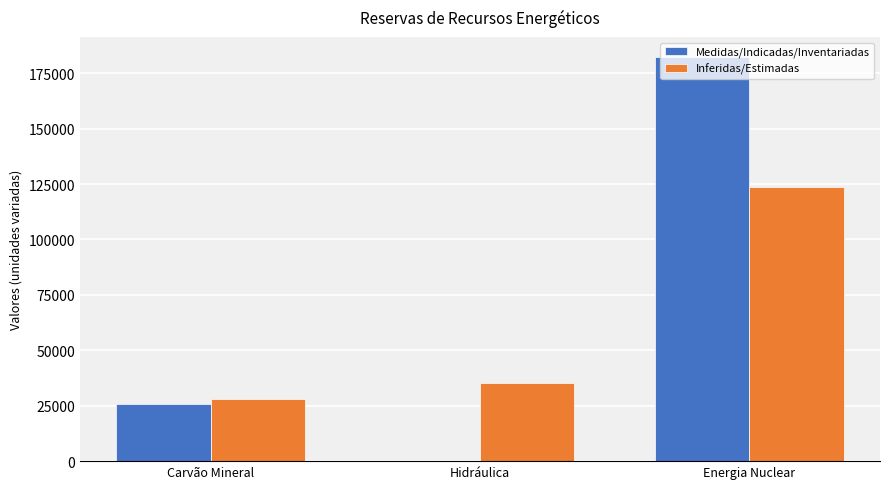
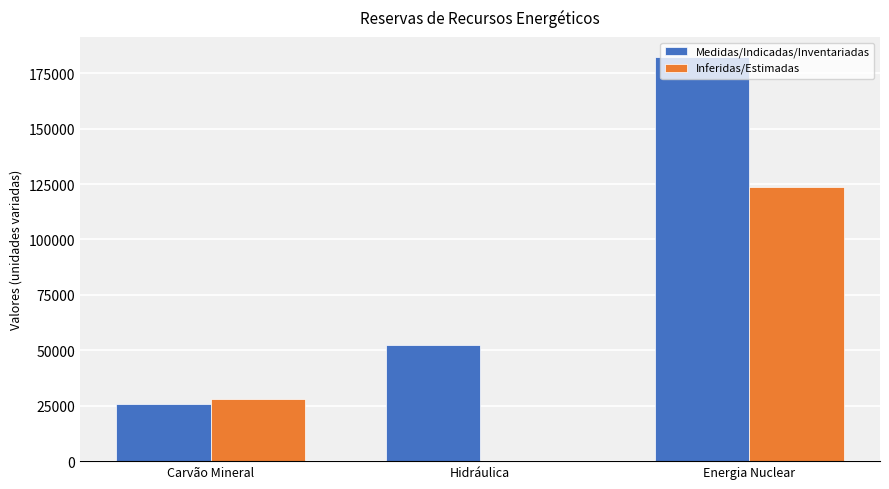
  {
    "Medidas/Indicadas/Inventariadas": {
      "Carvão Mineral": 26000,
-     "Hidráulica": 0
+     "Hidráulica": 52000
    },
    "Inferidas/Estimadas": {
      "Carvão Mineral": 28000,
-     "Hidráulica": 35000,
+     "Hidráulica": 0,
      "Energia Nuclear": 124000
    }
  }
